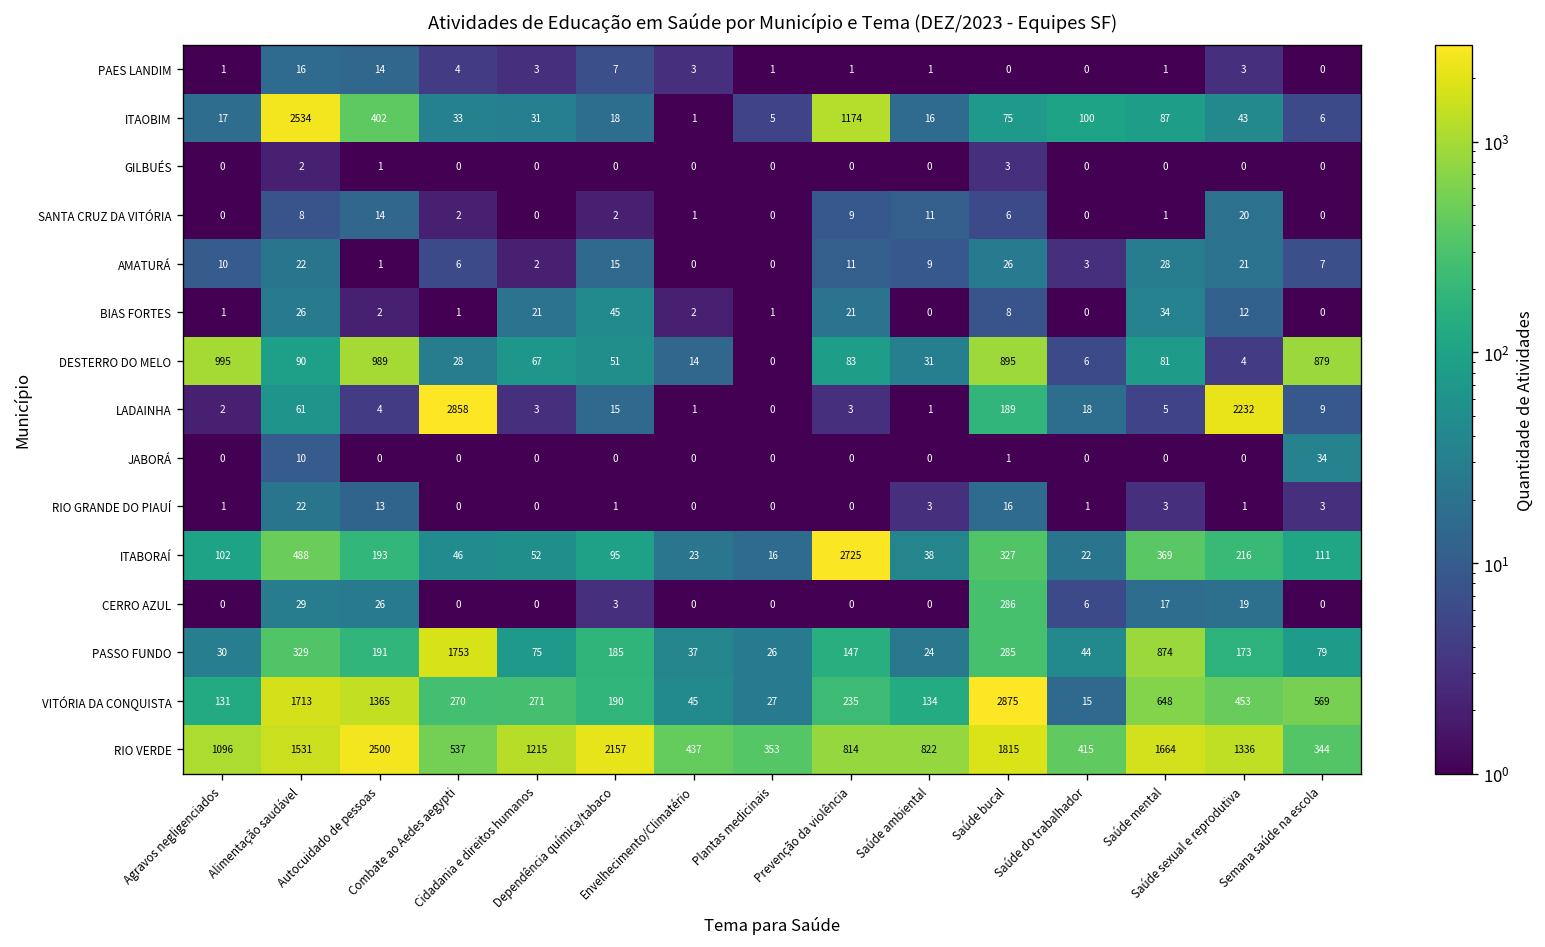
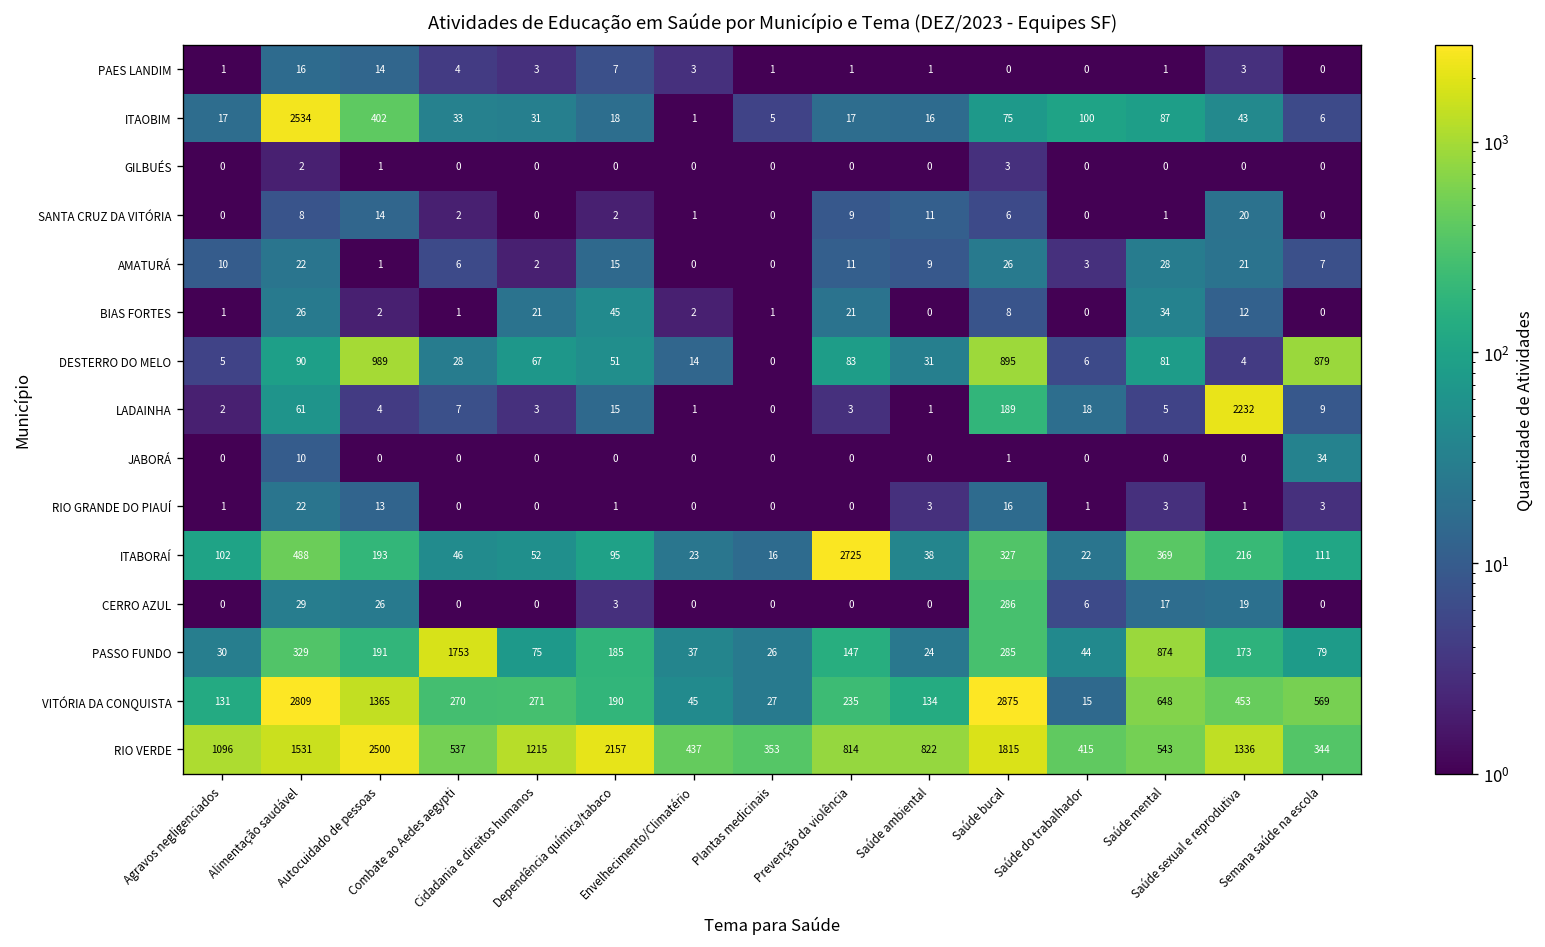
  {
    "ITAOBIM": {
      "Agravos negligenciados": 17,
      "Alimentação saudável": 2534,
      "Autocuidado de pessoas": 402,
      "Combate ao Aedes aegypti": 33,
      "Cidadania e direitos humanos": 31,
      "Dependência química/tabaco": 18,
      "Envelhecimento/Climatério": 1,
      "Plantas medicinais": 5,
-     "Prevenção da violência": 1174,
+     "Prevenção da violência": 17,
      "Saúde ambiental": 16,
      "Saúde bucal": 75,
      "Saúde do trabalhador": 100,
      "Saúde mental": 87,
      "Saúde sexual e reprodutiva": 43,
      "Semana saúde na escola": 6
    },
    "DESTERRO DO MELO": {
-     "Agravos negligenciados": 995,
+     "Agravos negligenciados": 5,
      "Alimentação saudável": 90,
      "Autocuidado de pessoas": 989,
      "Combate ao Aedes aegypti": 28,
      "Cidadania e direitos humanos": 67,
      "Dependência química/tabaco": 51,
      "Envelhecimento/Climatério": 14,
      "Plantas medicinais": 0,
      "Prevenção da violência": 83,
      "Saúde ambiental": 31,
      "Saúde bucal": 895,
      "Saúde do trabalhador": 6,
      "Saúde mental": 81,
      "Saúde sexual e reprodutiva": 4,
      "Semana saúde na escola": 879
    },
    "LADAINHA": {
      "Agravos negligenciados": 2,
      "Alimentação saudável": 61,
      "Autocuidado de pessoas": 4,
-     "Combate ao Aedes aegypti": 2858,
+     "Combate ao Aedes aegypti": 7,
      "Cidadania e direitos humanos": 3,
      "Dependência química/tabaco": 15,
      "Envelhecimento/Climatério": 1,
      "Plantas medicinais": 0,
      "Prevenção da violência": 3,
      "Saúde ambiental": 1,
      "Saúde bucal": 189,
      "Saúde do trabalhador": 18,
      "Saúde mental": 5,
      "Saúde sexual e reprodutiva": 2232,
      "Semana saúde na escola": 9
    },
    "VITÓRIA DA CONQUISTA": {
      "Agravos negligenciados": 131,
-     "Alimentação saudável": 1713,
+     "Alimentação saudável": 2809,
      "Autocuidado de pessoas": 1365,
      "Combate ao Aedes aegypti": 270,
      "Cidadania e direitos humanos": 271,
      "Dependência química/tabaco": 190,
      "Envelhecimento/Climatério": 45,
      "Plantas medicinais": 27,
      "Prevenção da violência": 235,
      "Saúde ambiental": 134,
      "Saúde bucal": 2875,
      "Saúde do trabalhador": 15,
      "Saúde mental": 648,
      "Saúde sexual e reprodutiva": 453,
      "Semana saúde na escola": 569
    },
    "RIO VERDE": {
      "Agravos negligenciados": 1096,
      "Alimentação saudável": 1531,
      "Autocuidado de pessoas": 2500,
      "Combate ao Aedes aegypti": 537,
      "Cidadania e direitos humanos": 1215,
      "Dependência química/tabaco": 2157,
      "Envelhecimento/Climatério": 437,
      "Plantas medicinais": 353,
      "Prevenção da violência": 814,
      "Saúde ambiental": 822,
      "Saúde bucal": 1815,
      "Saúde do trabalhador": 415,
-     "Saúde mental": 1664,
+     "Saúde mental": 543,
      "Saúde sexual e reprodutiva": 1336,
      "Semana saúde na escola": 344
    }
  }
